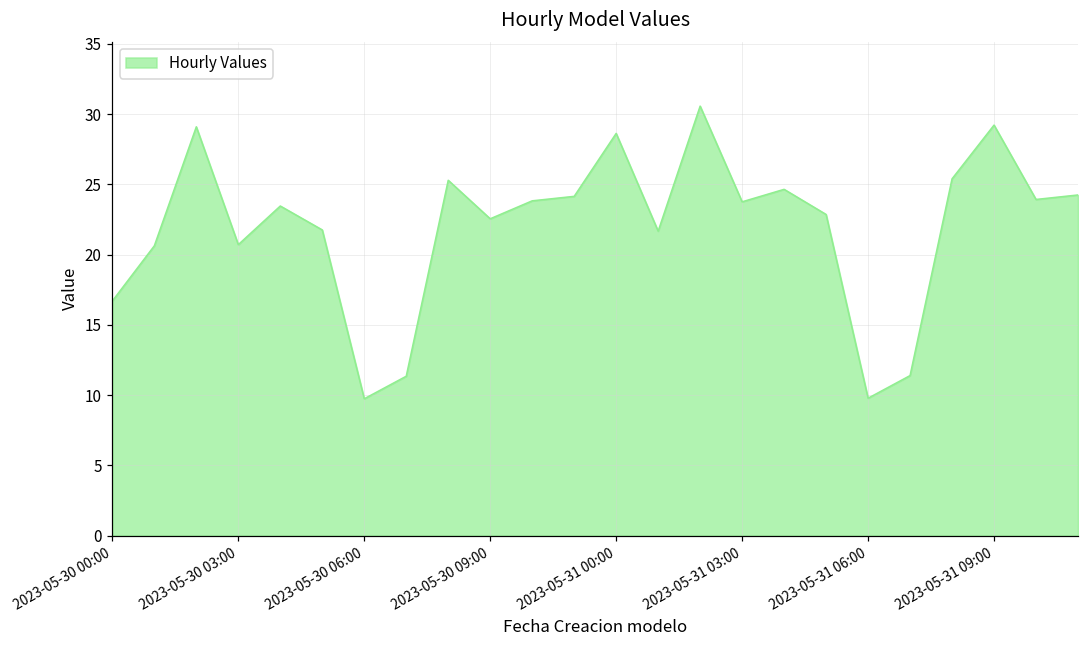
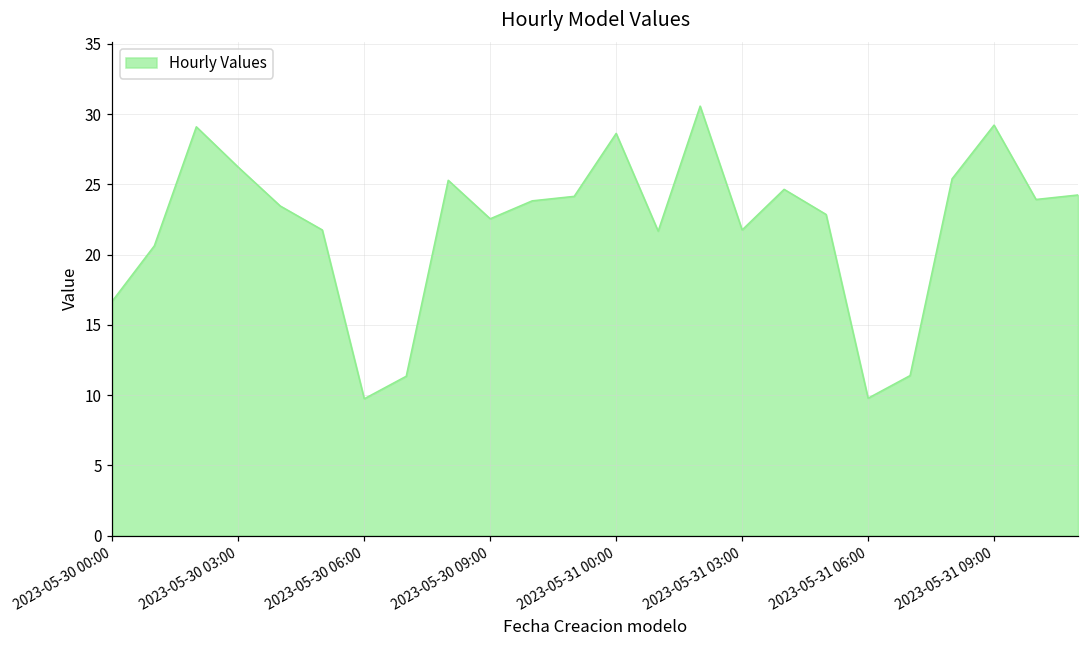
  {
    "2023-05-30 00:00": 16.7,
-   "2023-05-30 03:00": 20.7,
+   "2023-05-30 03:00": 26.2,
    "2023-05-30 06:00": 9.7,
    "2023-05-30 09:00": 22.6,
    "2023-05-31 00:00": 28.6,
-   "2023-05-31 03:00": 23.8,
+   "2023-05-31 03:00": 21.8,
    "2023-05-31 06:00": 9.8,
    "2023-05-31 09:00": 29.2
  }
